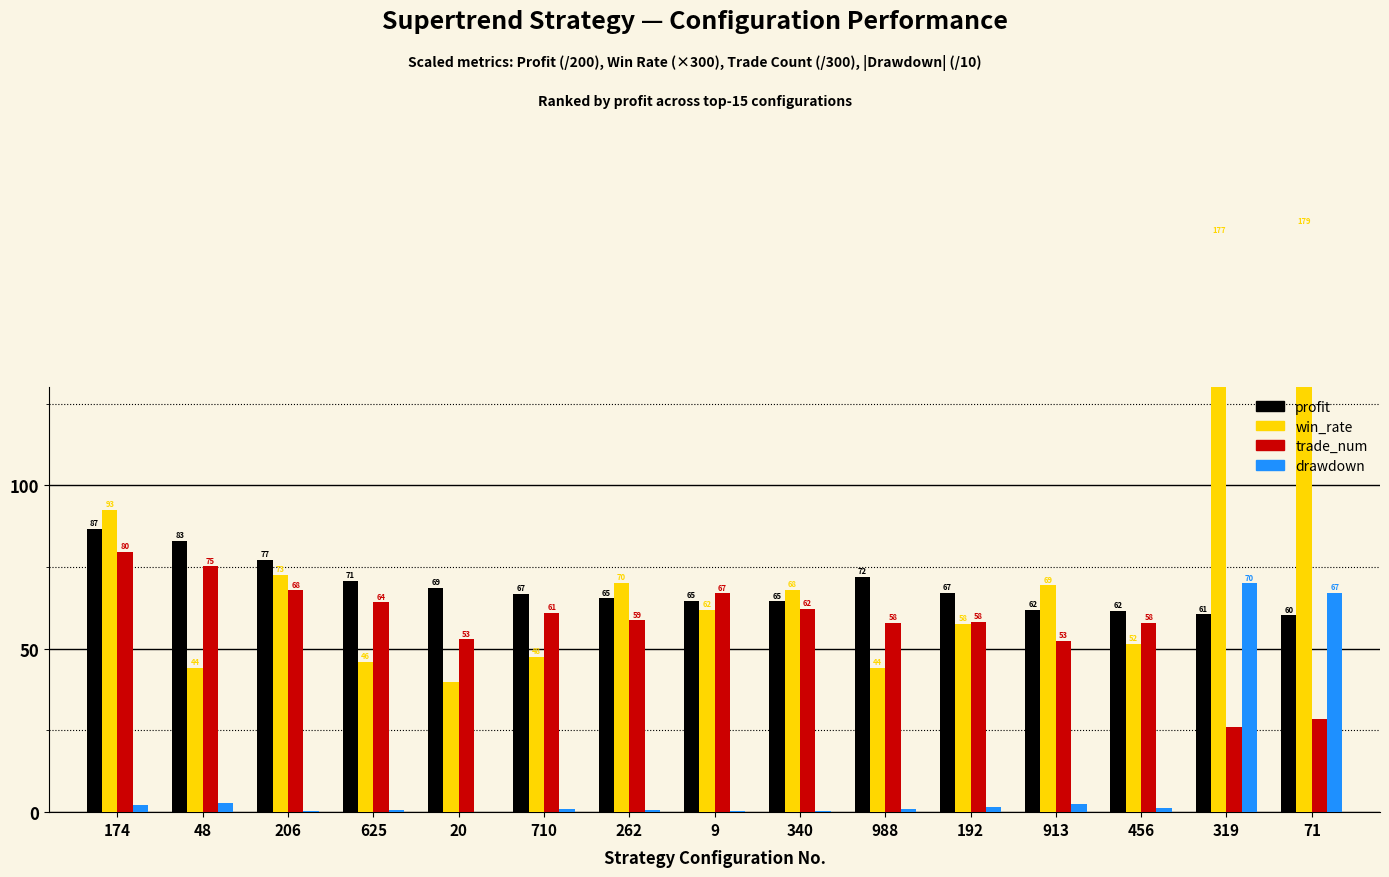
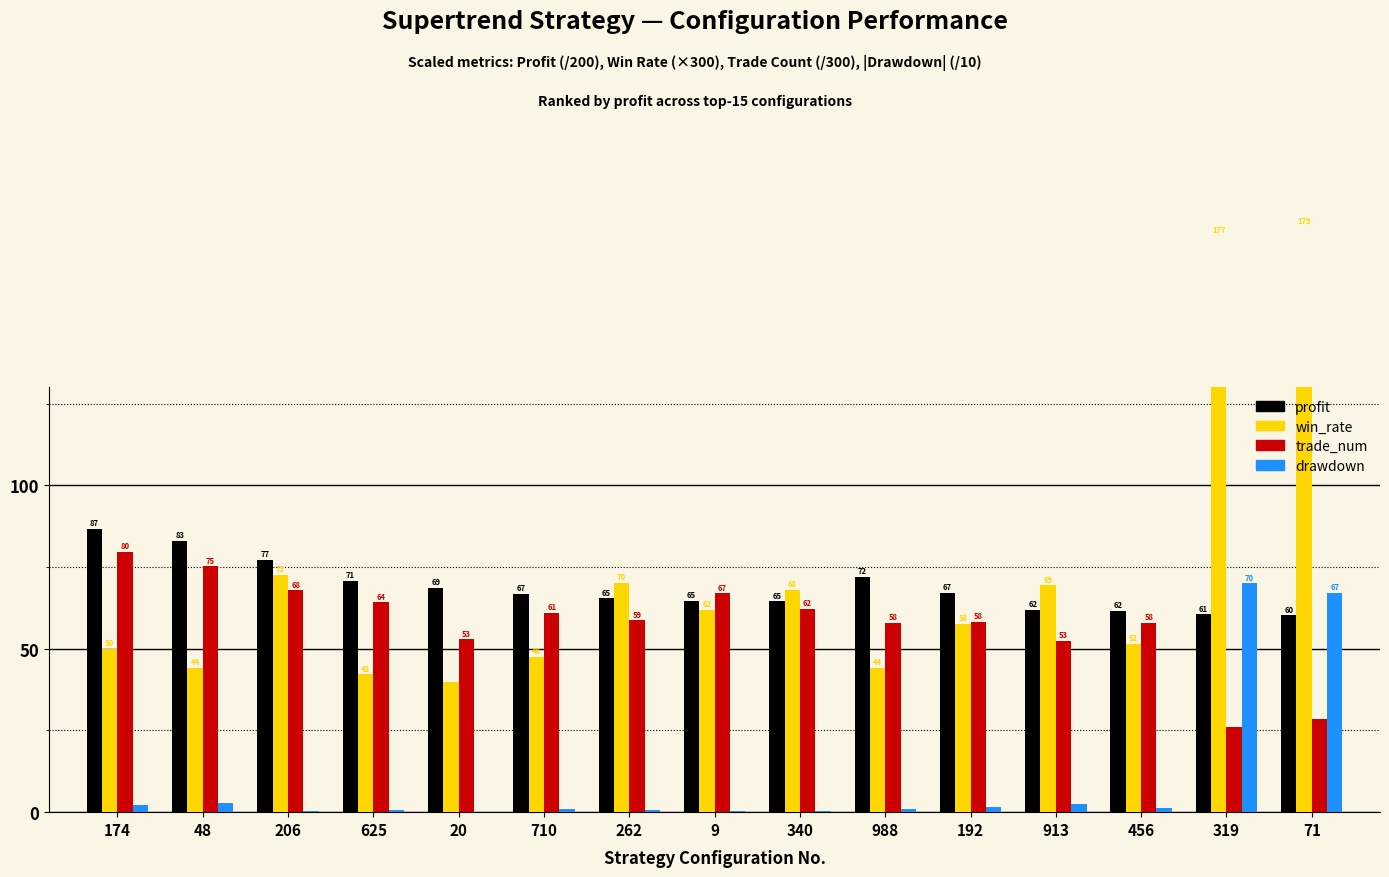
  {
    "profit": {
      "174": 87,
      "48": 83,
      "206": 77,
      "625": 71,
      "20": 69,
      "710": 67,
      "262": 65,
      "9": 65,
      "340": 65,
      "988": 72,
      "192": 67,
      "913": 62,
      "456": 62,
      "319": 61,
      "71": 60
    },
    "win_rate": {
-     "174": 93,
+     "174": 50,
      "48": 44,
      "206": 73,
-     "625": 46,
+     "625": 42,
      "710": 48,
      "262": 70,
      "9": 62,
      "340": 68,
      "988": 44,
      "192": 58,
      "913": 69,
      "456": 52
    },
    "trade_num": {
      "174": 80,
      "48": 75,
      "206": 68,
      "625": 64,
      "20": 53,
      "710": 61,
      "262": 59,
      "9": 67,
      "340": 62,
      "988": 58,
      "192": 58,
      "913": 53,
      "456": 58
    },
    "drawdown": {
      "319": 70,
      "71": 67
    }
  }
